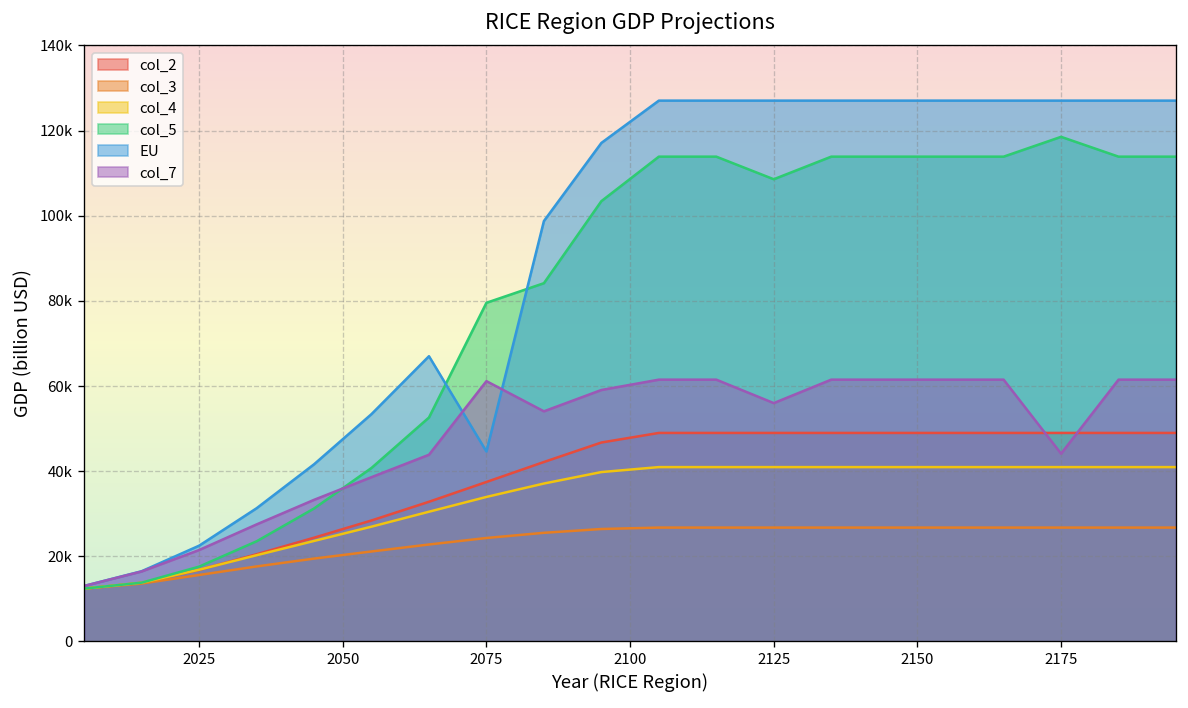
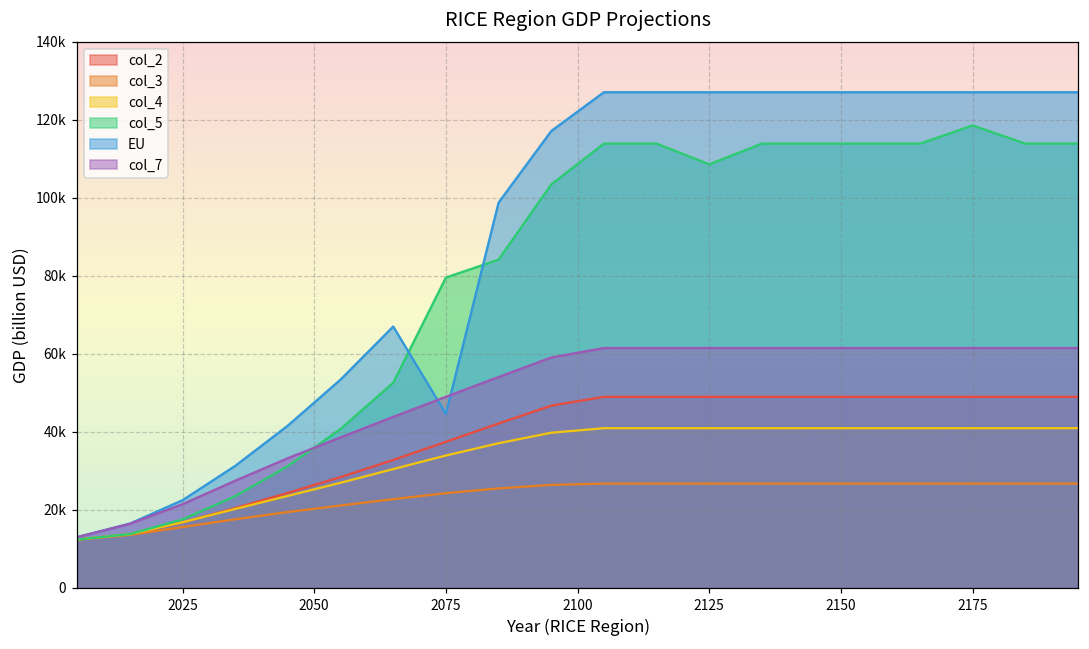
  {
    "col_5": {
      "2025": 18000,
      "2075": 80000,
      "2125": 109000,
      "2175": 119000
    },
    "EU": {
      "2025": 22000,
      "2075": 45000,
      "2125": 127000,
      "2175": 127000
    },
    "col_7": {
      "2025": 21000,
-     "2075": 61000,
-     "2125": 56000,
-     "2175": 44000
+     "2075": 49000,
+     "2125": 61000,
+     "2175": 61000
    }
  }
